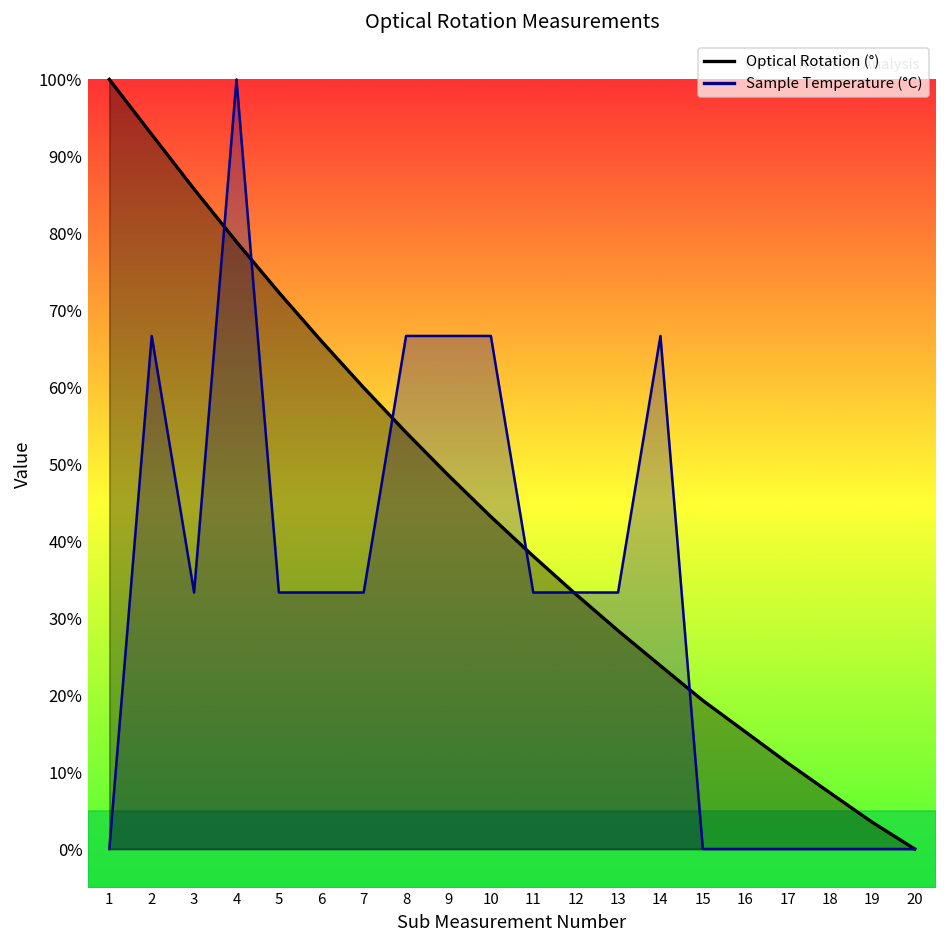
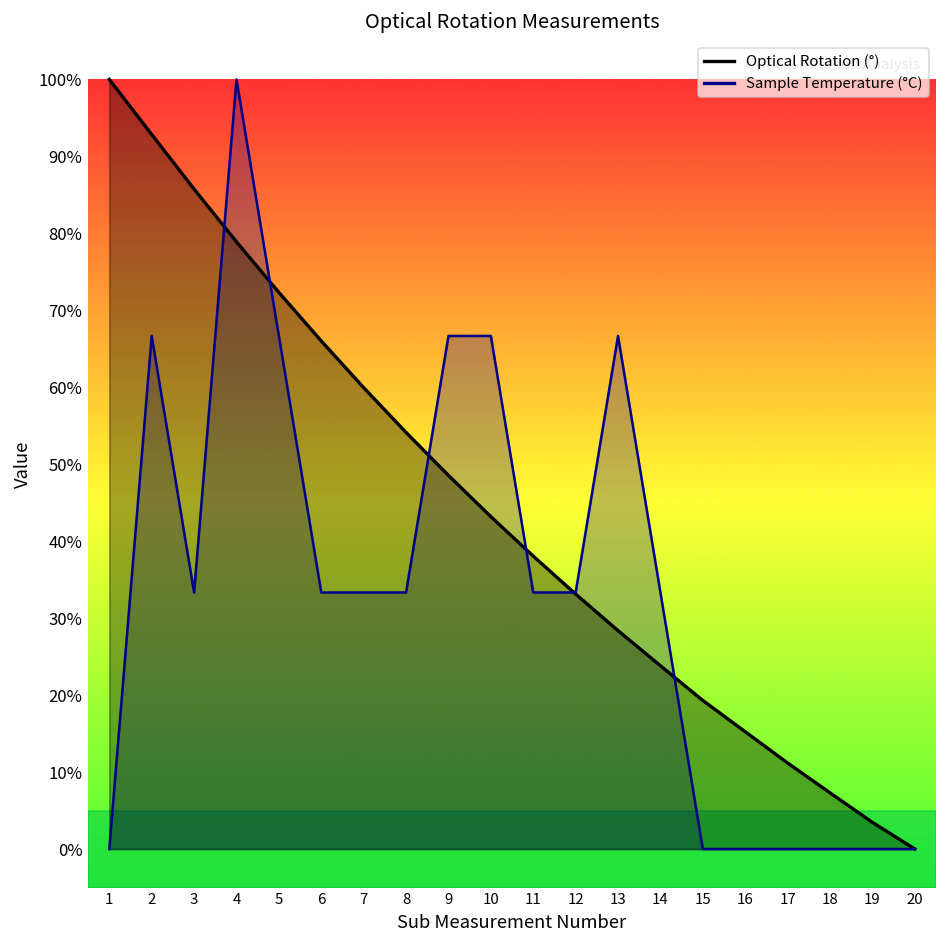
  {
    "Optical Rotation (°)": {
      "1": "100%",
      "2": "93%",
      "3": "86%",
      "4": "79%",
      "5": "72%",
      "6": "66%",
      "7": "60%",
      "8": "54%",
      "9": "49%",
      "10": "43%",
      "11": "38%",
      "13": "28%",
      "14": "24%",
      "15": "19%",
      "16": "15%",
      "17": "11%",
      "18": "7%"
    },
    "Sample Temperature (°C)": {
      "2": "67%",
      "3": "33%",
      "4": "100%",
-     "5": "33%",
+     "5": "67%",
      "6": "33%",
      "7": "33%",
-     "8": "67%",
+     "8": "33%",
      "9": "67%",
      "10": "67%",
      "11": "33%",
-     "13": "33%",
-     "14": "67%"
+     "13": "67%",
+     "14": "33%"
    }
  }
